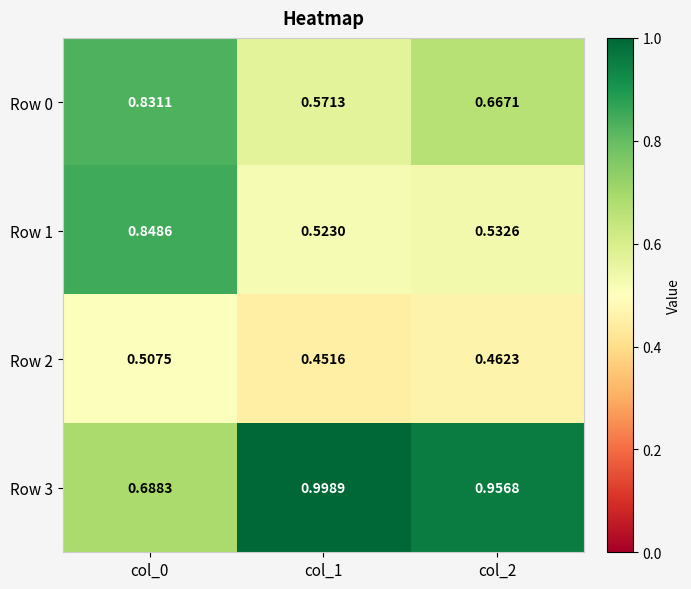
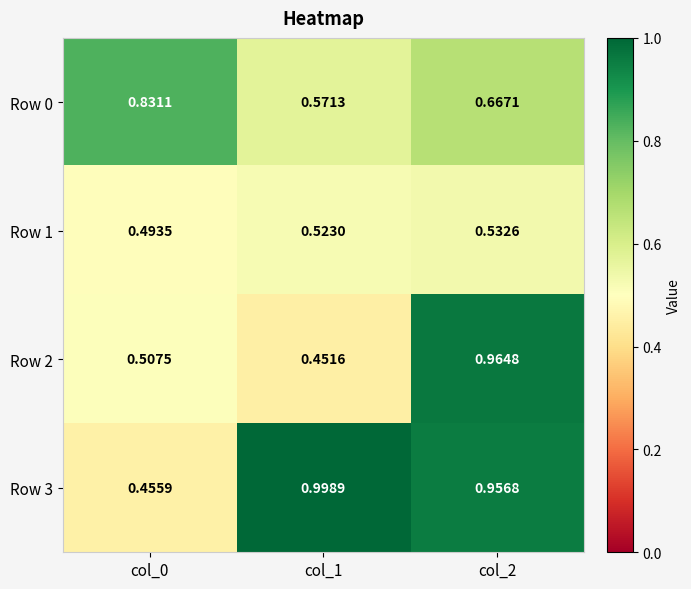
  {
    "Row 0": {
      "col_0": 0.8311,
      "col_1": 0.5713,
      "col_2": 0.6671
    },
    "Row 1": {
-     "col_0": 0.8486,
+     "col_0": 0.4935,
      "col_1": 0.5230,
      "col_2": 0.5326
    },
    "Row 2": {
      "col_0": 0.5075,
      "col_1": 0.4516,
-     "col_2": 0.4623
+     "col_2": 0.9648
    },
    "Row 3": {
-     "col_0": 0.6883,
+     "col_0": 0.4559,
      "col_1": 0.9989,
      "col_2": 0.9568
    }
  }
